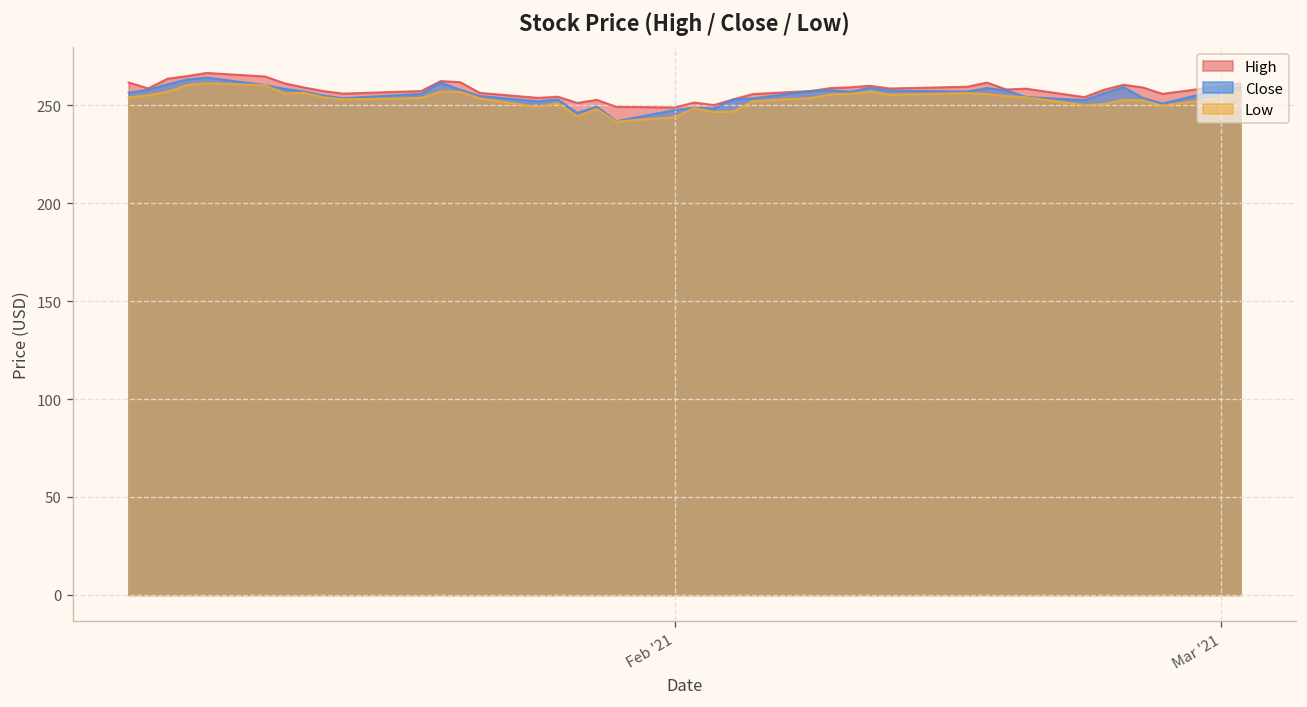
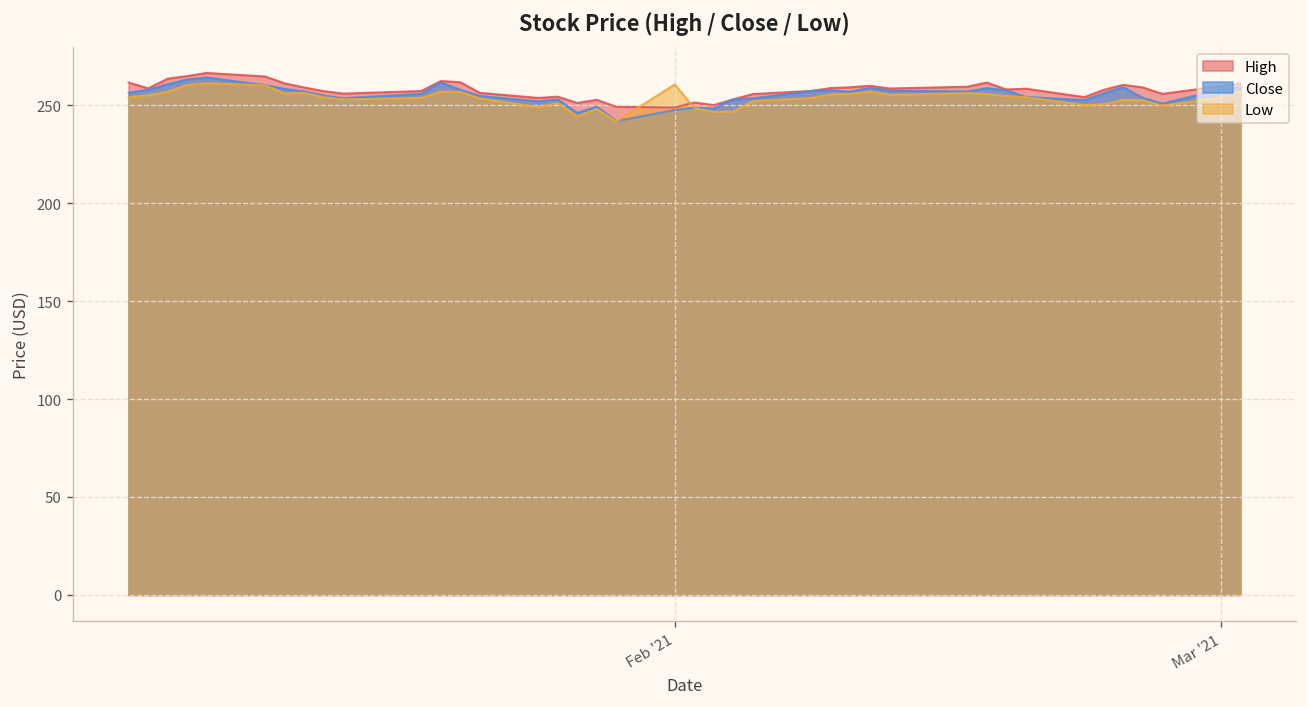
  {
    "Low": {
-     "Feb '21": 244
+     "Feb '21": 261
    }
  }
